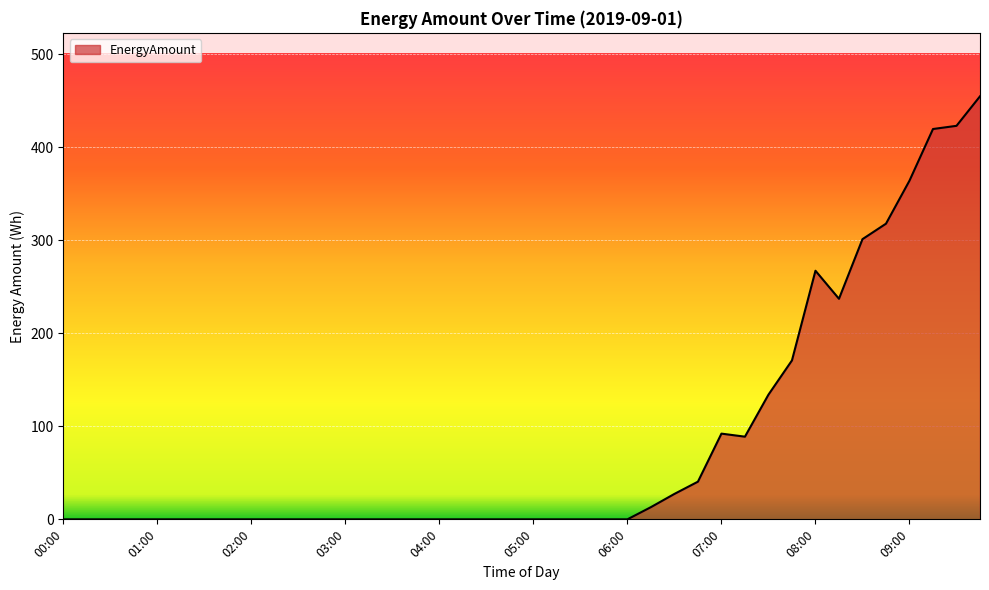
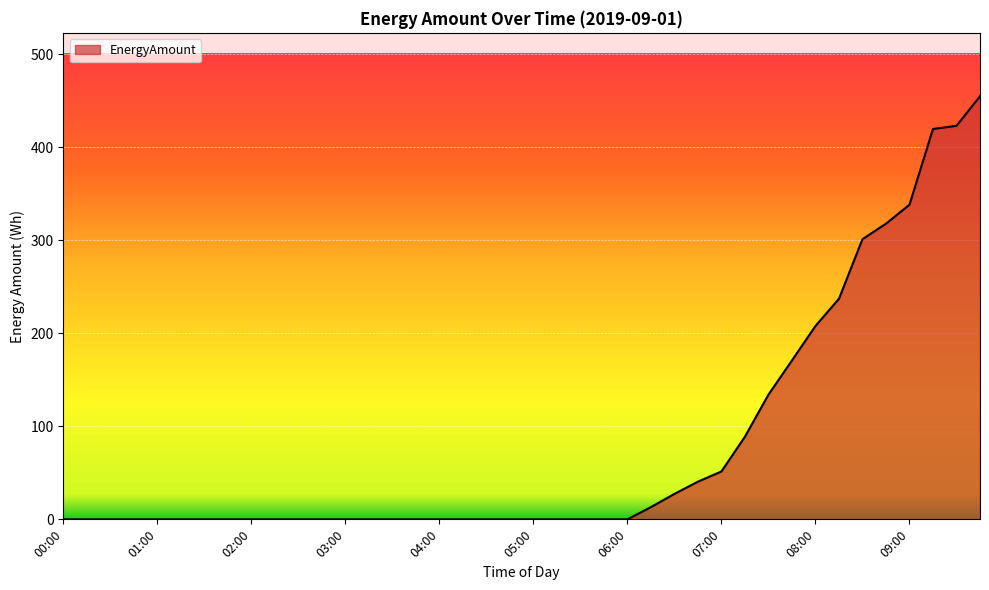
  {
    "00:00": 0,
    "01:00": 0,
    "02:00": 0,
    "03:00": 0,
    "04:00": 0,
    "05:00": 0,
    "06:00": 0,
-   "07:00": 90,
-   "08:00": 270,
-   "09:00": 360
+   "07:00": 50,
+   "08:00": 210,
+   "09:00": 340
  }
